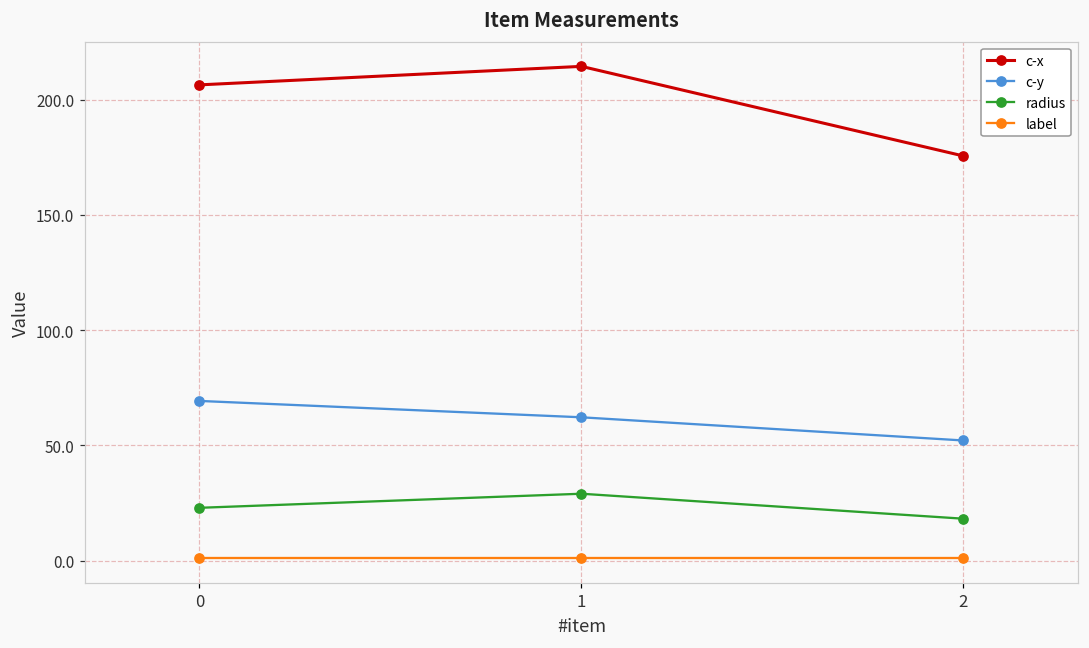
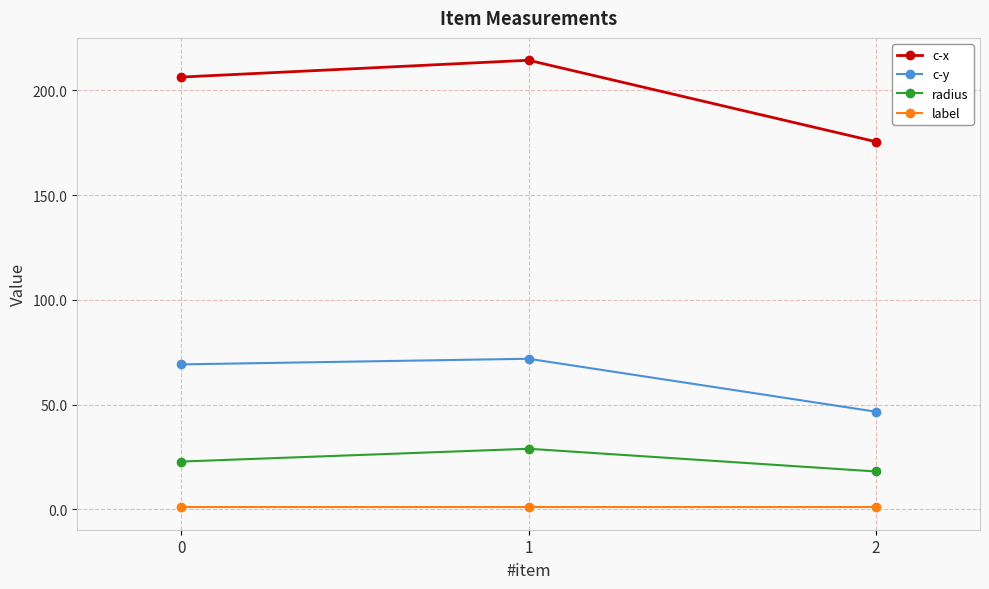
  {
    "c-x": {
      "0": 206,
      "1": 214,
      "2": 176
    },
    "c-y": {
      "0": 69,
-     "1": 62,
-     "2": 52
+     "1": 72,
+     "2": 47
    },
    "radius": {
      "0": 23,
      "1": 29,
      "2": 18
    },
    "label": {
      "0": 1,
      "1": 1,
      "2": 1
    }
  }
